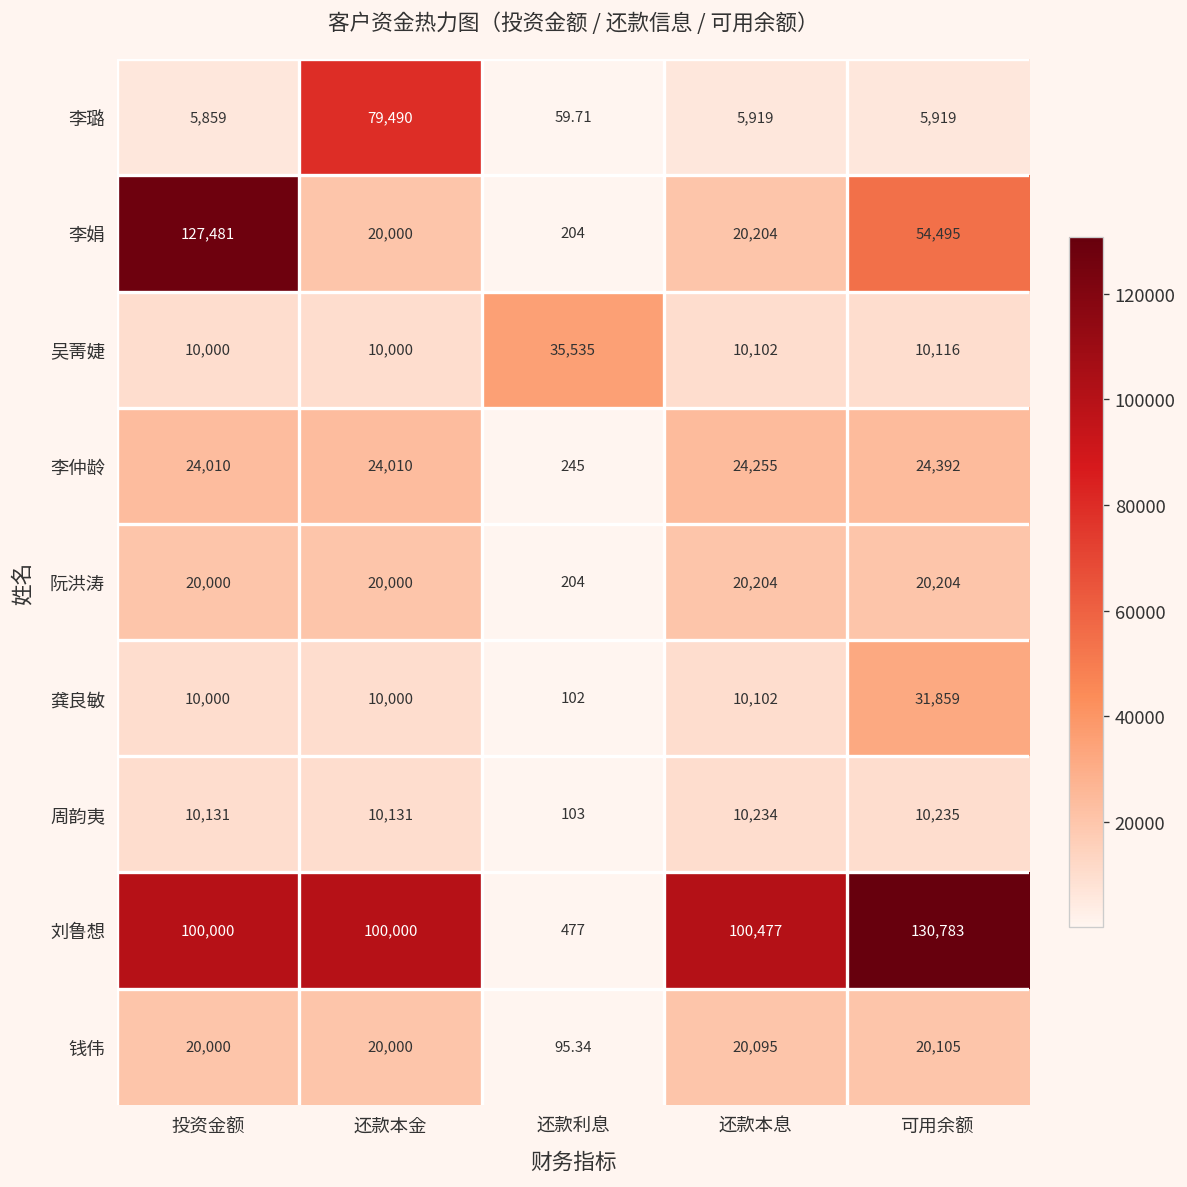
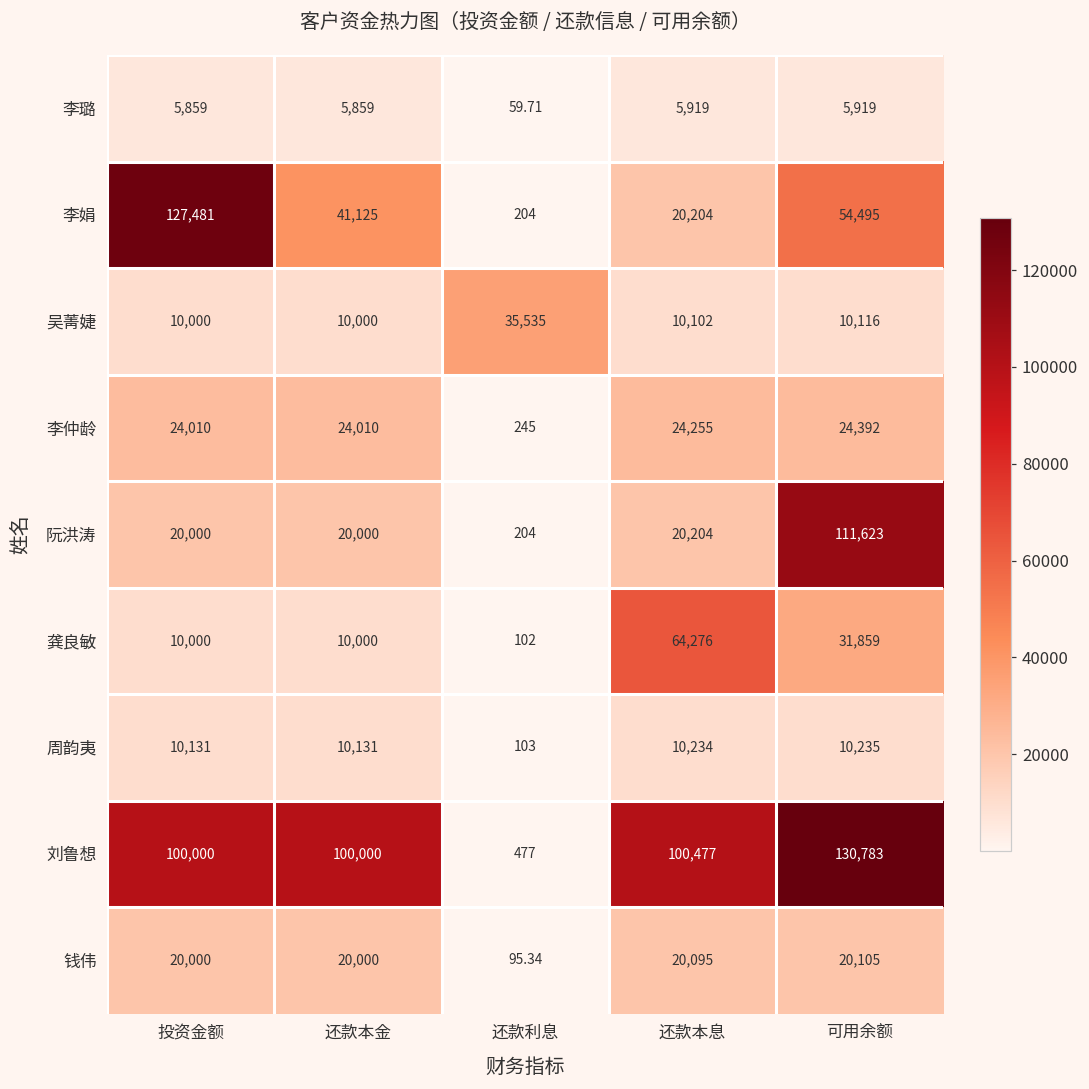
  {
    "李璐": {
      "投资金额": "5,859",
-     "还款本金": "79,490",
+     "还款本金": "5,859",
      "还款利息": "59.71",
      "还款本息": "5,919",
      "可用余额": "5,919"
    },
    "李娟": {
      "投资金额": "127,481",
-     "还款本金": "20,000",
+     "还款本金": "41,125",
      "还款利息": "204",
      "还款本息": "20,204",
      "可用余额": "54,495"
    },
    "吴菁婕": {
      "投资金额": "10,000",
      "还款本金": "10,000",
      "还款利息": "35,535",
      "还款本息": "10,102",
      "可用余额": "10,116"
    },
    "李仲龄": {
      "投资金额": "24,010",
      "还款本金": "24,010",
      "还款利息": "245",
      "还款本息": "24,255",
      "可用余额": "24,392"
    },
    "阮洪涛": {
      "投资金额": "20,000",
      "还款本金": "20,000",
      "还款利息": "204",
      "还款本息": "20,204",
-     "可用余额": "20,204"
+     "可用余额": "111,623"
    },
    "龚良敏": {
      "投资金额": "10,000",
      "还款本金": "10,000",
      "还款利息": "102",
-     "还款本息": "10,102",
+     "还款本息": "64,276",
      "可用余额": "31,859"
    },
    "周韵夷": {
      "投资金额": "10,131",
      "还款本金": "10,131",
      "还款利息": "103",
      "还款本息": "10,234",
      "可用余额": "10,235"
    },
    "刘鲁想": {
      "投资金额": "100,000",
      "还款本金": "100,000",
      "还款利息": "477",
      "还款本息": "100,477",
      "可用余额": "130,783"
    },
    "钱伟": {
      "投资金额": "20,000",
      "还款本金": "20,000",
      "还款利息": "95.34",
      "还款本息": "20,095",
      "可用余额": "20,105"
    }
  }
